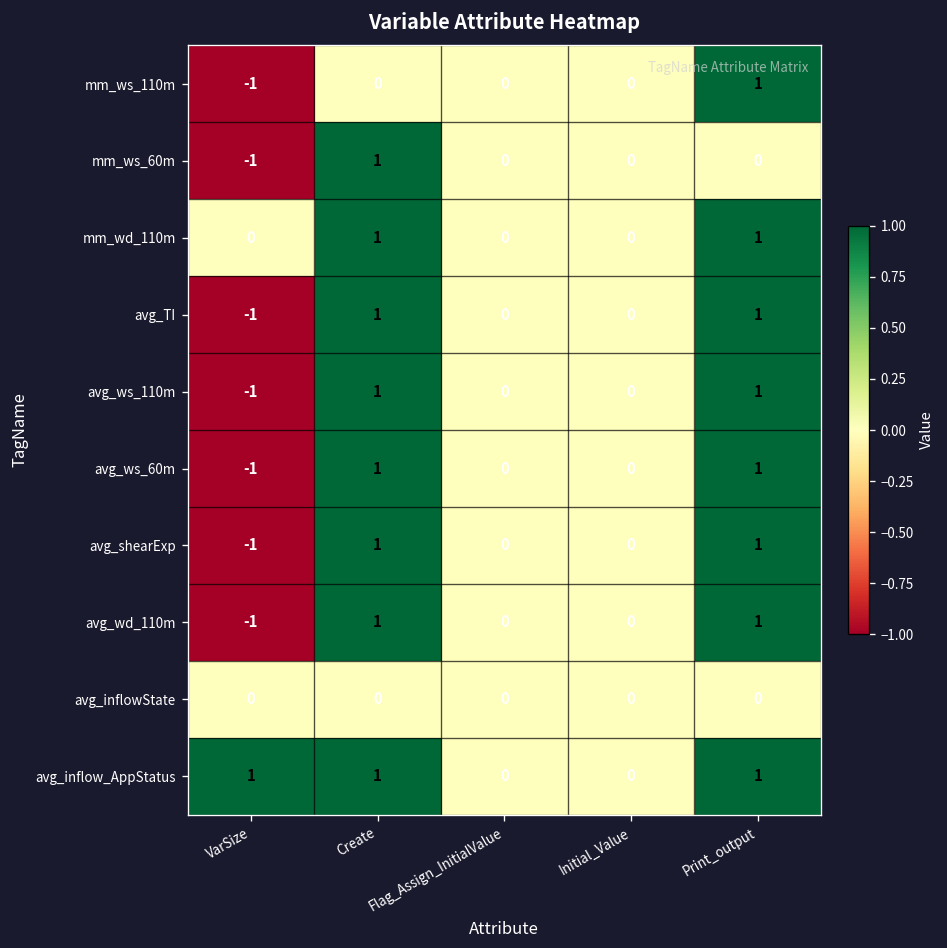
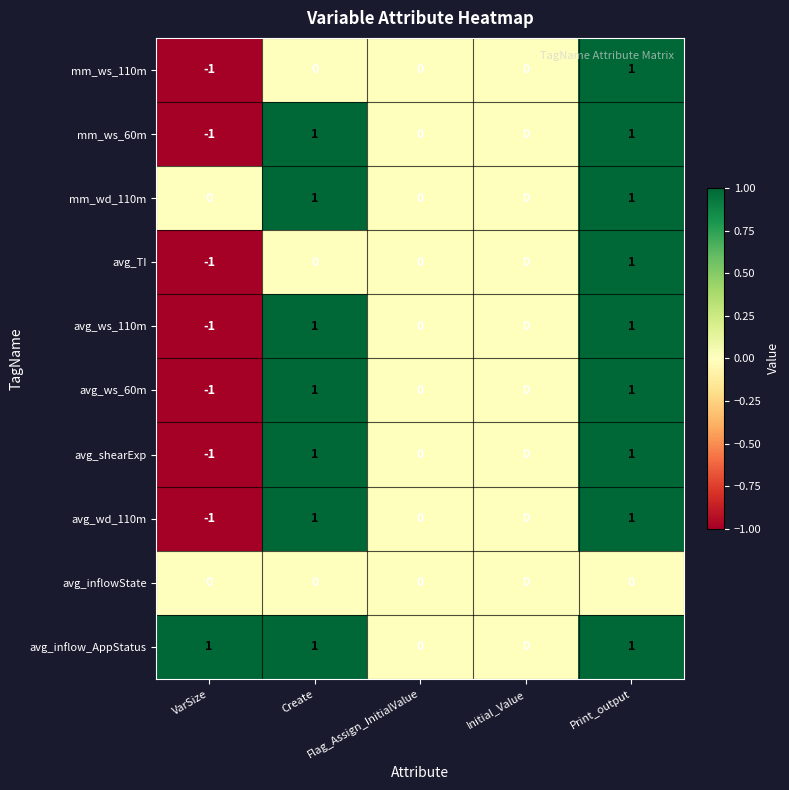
  {
    "mm_ws_110m": {
      "VarSize": -1,
      "Create": 0,
      "Flag_Assign_InitialValue": 0,
      "Initial_Value": 0
    },
    "mm_ws_60m": {
      "VarSize": -1,
      "Create": 1,
      "Flag_Assign_InitialValue": 0,
      "Initial_Value": 0,
-     "Print_output": 0
+     "Print_output": 1
    },
    "mm_wd_110m": {
      "VarSize": 0,
      "Create": 1,
      "Flag_Assign_InitialValue": 0,
      "Initial_Value": 0,
      "Print_output": 1
    },
    "avg_TI": {
      "VarSize": -1,
-     "Create": 1,
+     "Create": 0,
      "Flag_Assign_InitialValue": 0,
      "Initial_Value": 0,
      "Print_output": 1
    },
    "avg_ws_110m": {
      "VarSize": -1,
      "Create": 1,
      "Flag_Assign_InitialValue": 0,
      "Initial_Value": 0,
      "Print_output": 1
    },
    "avg_ws_60m": {
      "VarSize": -1,
      "Create": 1,
      "Flag_Assign_InitialValue": 0,
      "Initial_Value": 0,
      "Print_output": 1
    },
    "avg_shearExp": {
      "VarSize": -1,
      "Create": 1,
      "Flag_Assign_InitialValue": 0,
      "Initial_Value": 0,
      "Print_output": 1
    },
    "avg_wd_110m": {
      "VarSize": -1,
      "Create": 1,
      "Flag_Assign_InitialValue": 0,
      "Initial_Value": 0,
      "Print_output": 1
    },
    "avg_inflowState": {
      "VarSize": 0,
      "Create": 0,
      "Flag_Assign_InitialValue": 0,
      "Initial_Value": 0,
      "Print_output": 0
    },
    "avg_inflow_AppStatus": {
      "VarSize": 1,
      "Create": 1,
      "Flag_Assign_InitialValue": 0,
      "Initial_Value": 0,
      "Print_output": 1
    }
  }
